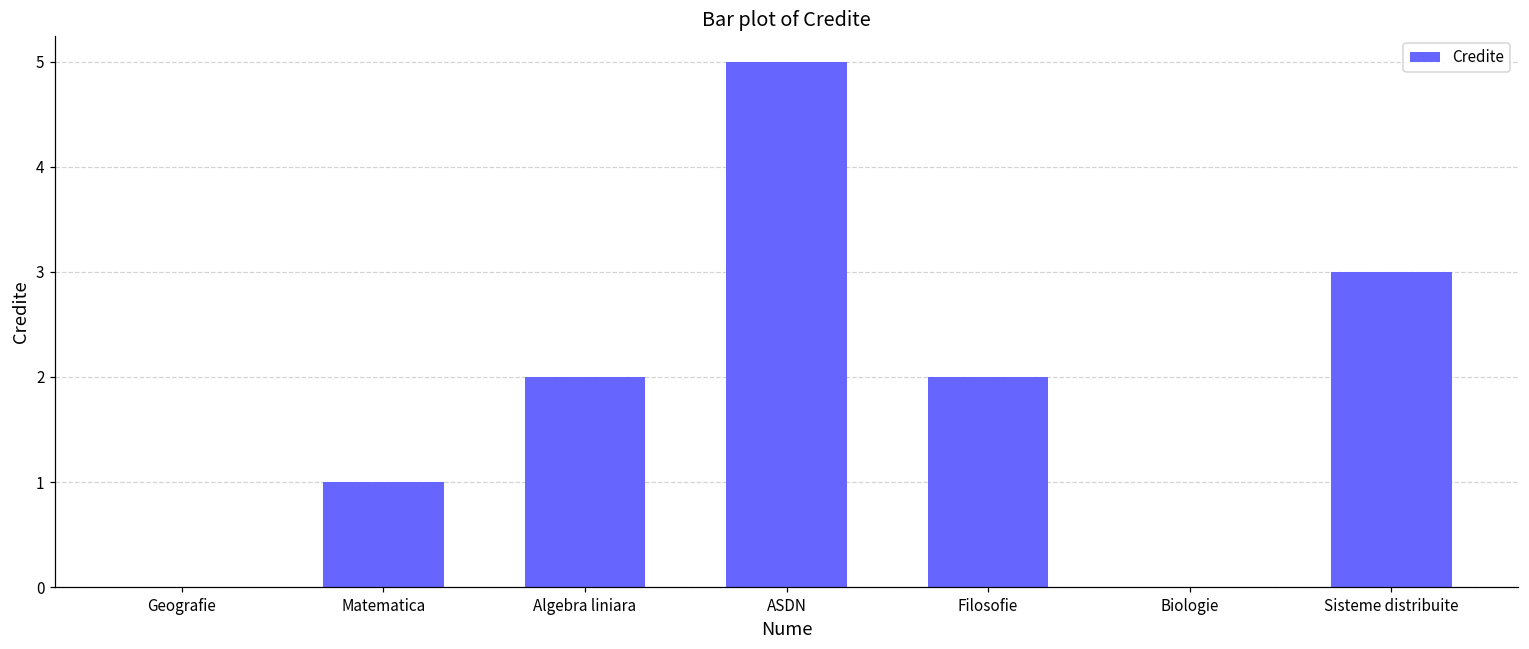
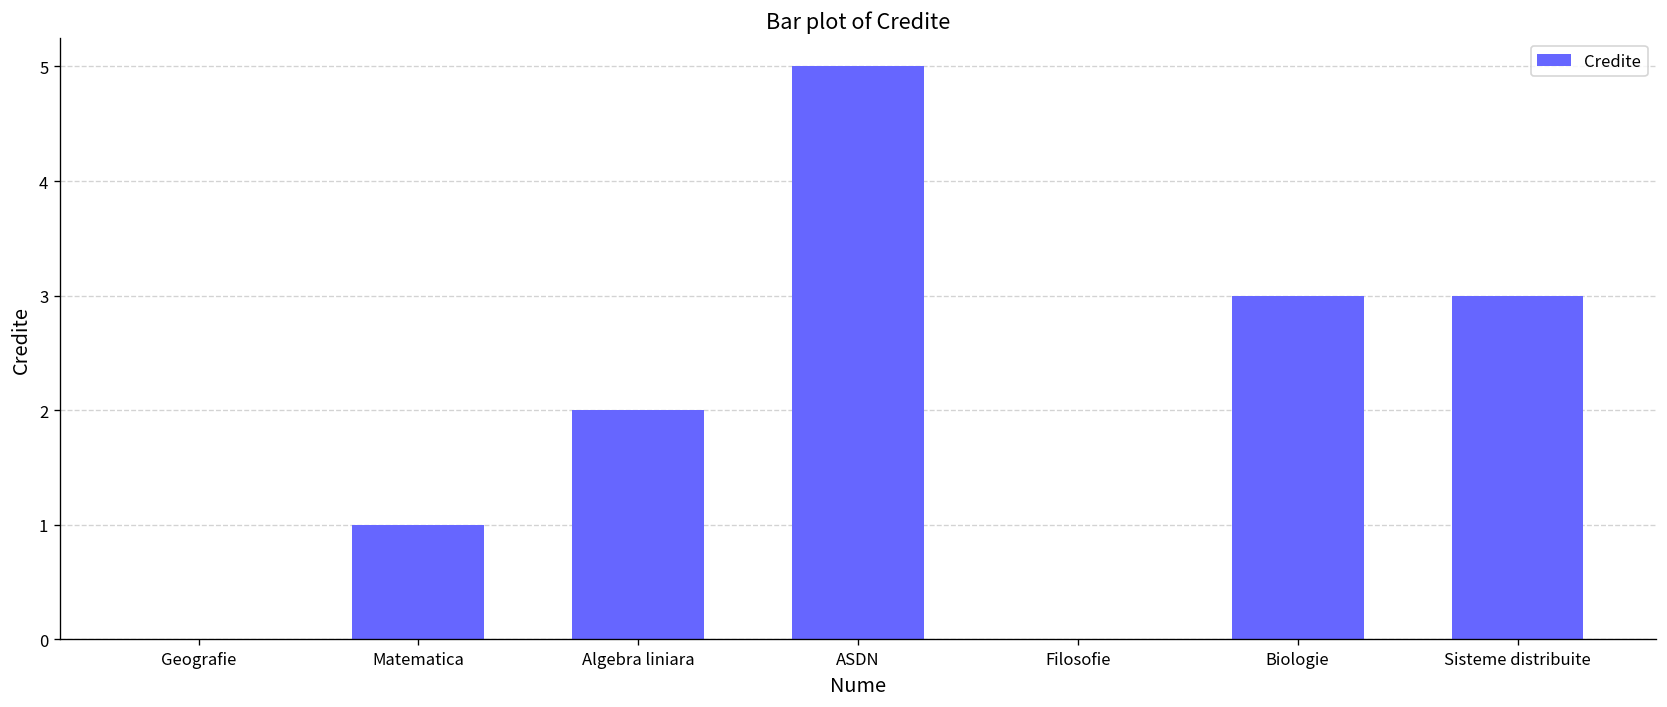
  {
    "Geografie": 0,
    "Matematica": 1,
    "Algebra liniara": 2,
    "ASDN": 5,
-   "Filosofie": 2,
-   "Biologie": 0,
+   "Filosofie": 0,
+   "Biologie": 3,
    "Sisteme distribuite": 3
  }
